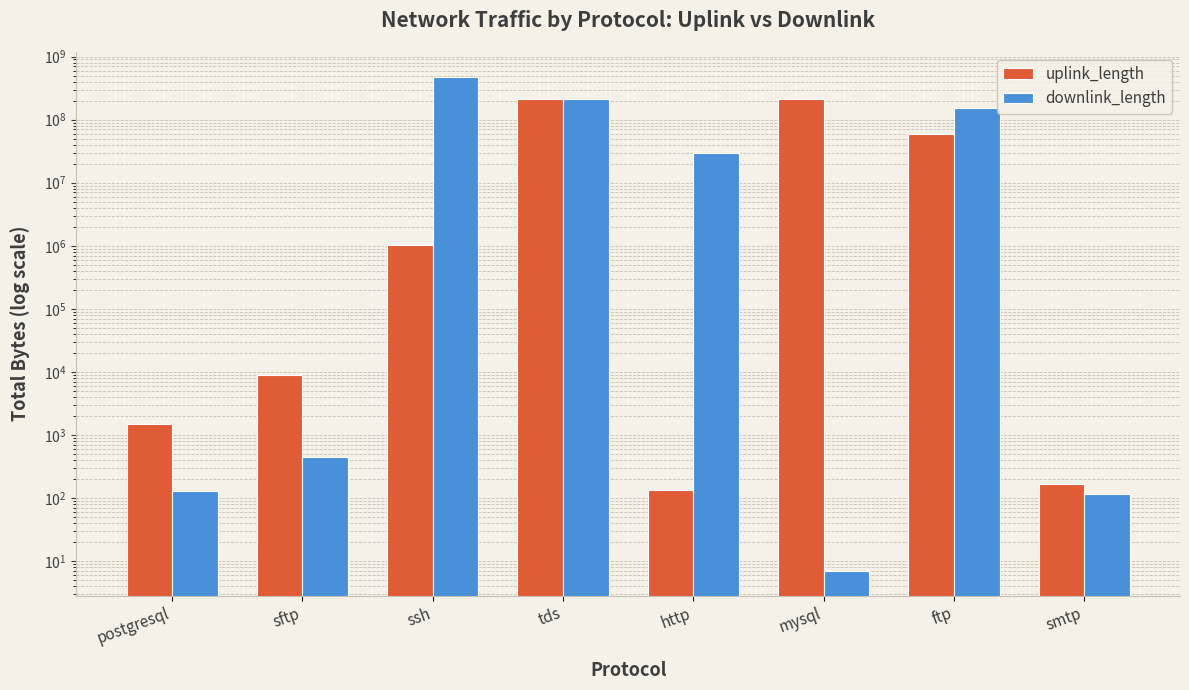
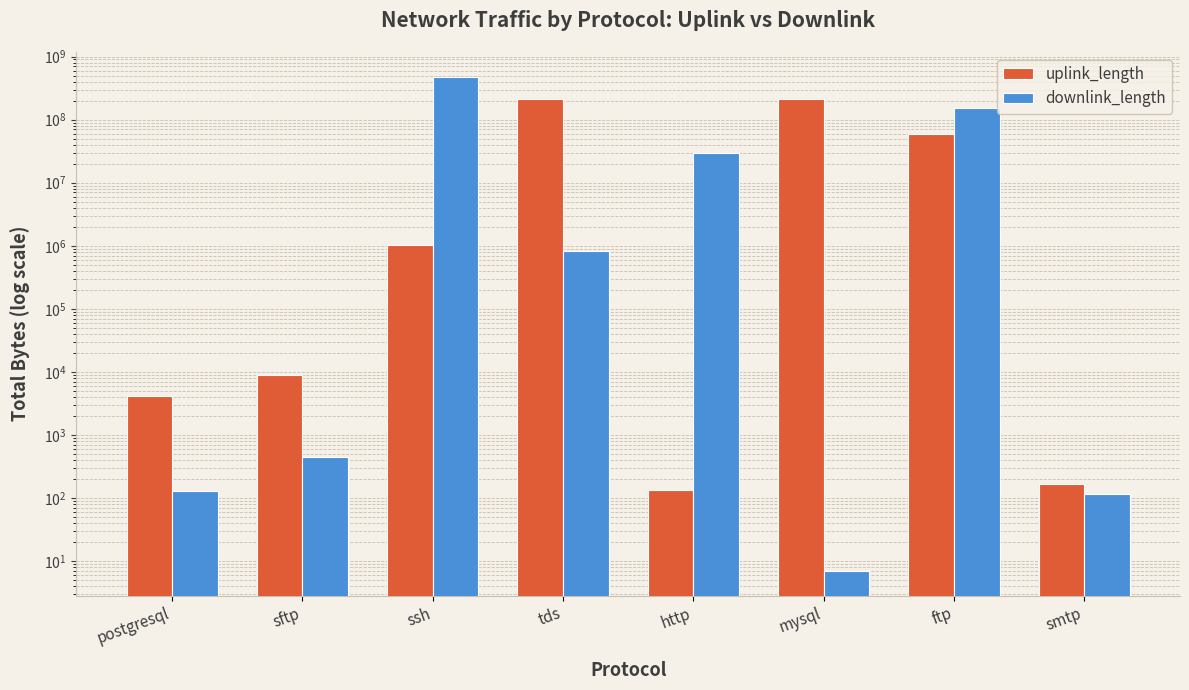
  {
    "uplink_length": {
-     "postgresql": 1500,
+     "postgresql": 4000,
      "sftp": 9000,
      "ssh": 1000000,
      "tds": 210000000,
      "http": 130,
      "mysql": 210000000,
      "ftp": 60000000,
      "smtp": 170
    },
    "downlink_length": {
      "postgresql": 130,
      "sftp": 400,
      "ssh": 500000000,
-     "tds": 210000000,
+     "tds": 800000,
      "http": 30000000,
      "mysql": 7,
      "ftp": 160000000,
      "smtp": 120
    }
  }
